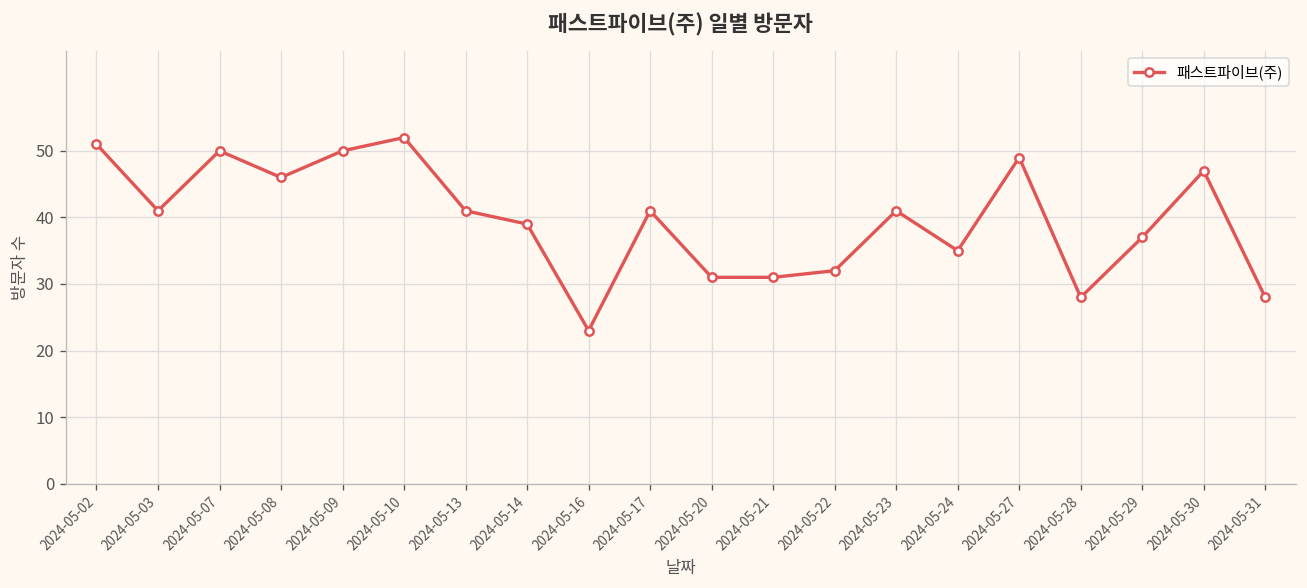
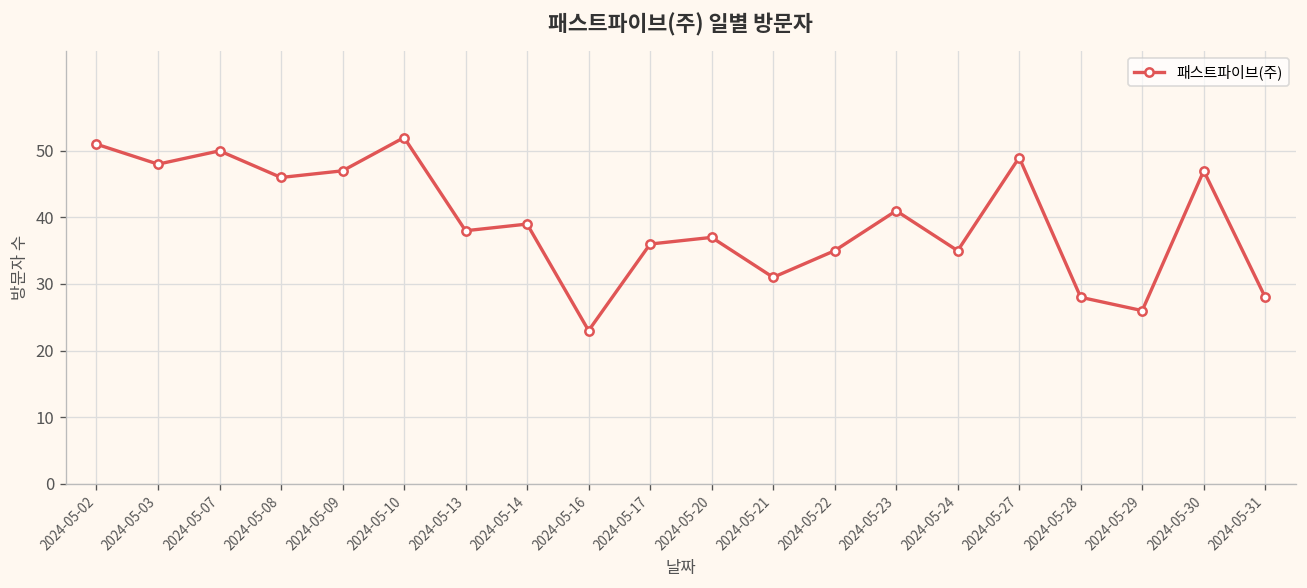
  {
    "2024-05-02": 51,
-   "2024-05-03": 41,
+   "2024-05-03": 48,
    "2024-05-07": 50,
    "2024-05-08": 46,
-   "2024-05-09": 50,
+   "2024-05-09": 47,
    "2024-05-10": 52,
-   "2024-05-13": 41,
+   "2024-05-13": 38,
    "2024-05-14": 39,
    "2024-05-16": 23,
-   "2024-05-17": 41,
-   "2024-05-20": 31,
+   "2024-05-17": 36,
+   "2024-05-20": 37,
    "2024-05-21": 31,
-   "2024-05-22": 32,
+   "2024-05-22": 35,
    "2024-05-23": 41,
    "2024-05-24": 35,
    "2024-05-27": 49,
    "2024-05-28": 28,
-   "2024-05-29": 37,
+   "2024-05-29": 26,
    "2024-05-30": 47,
    "2024-05-31": 28
  }
